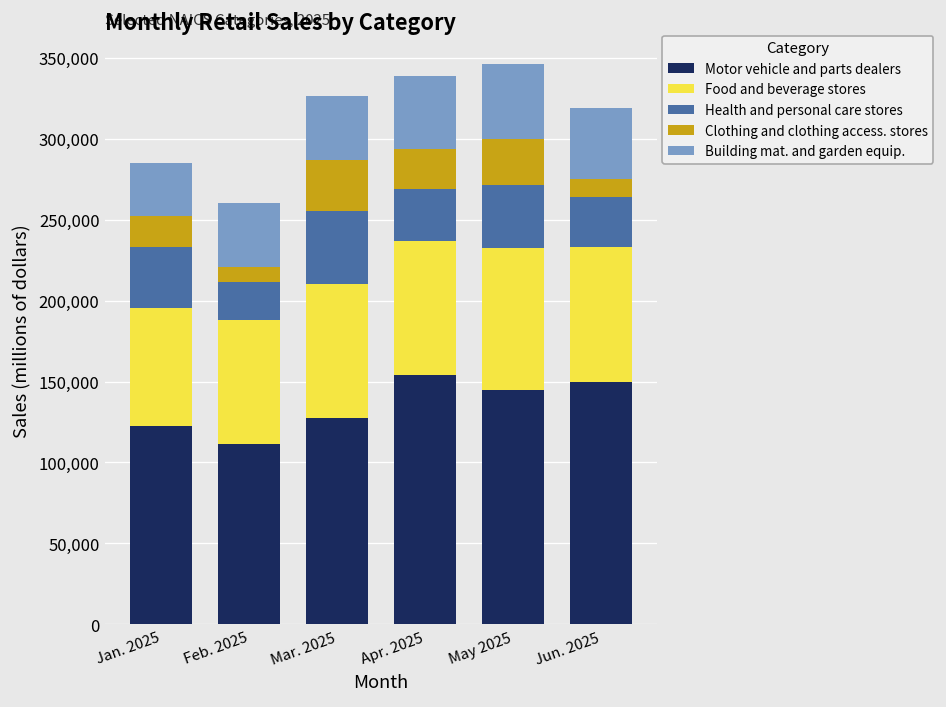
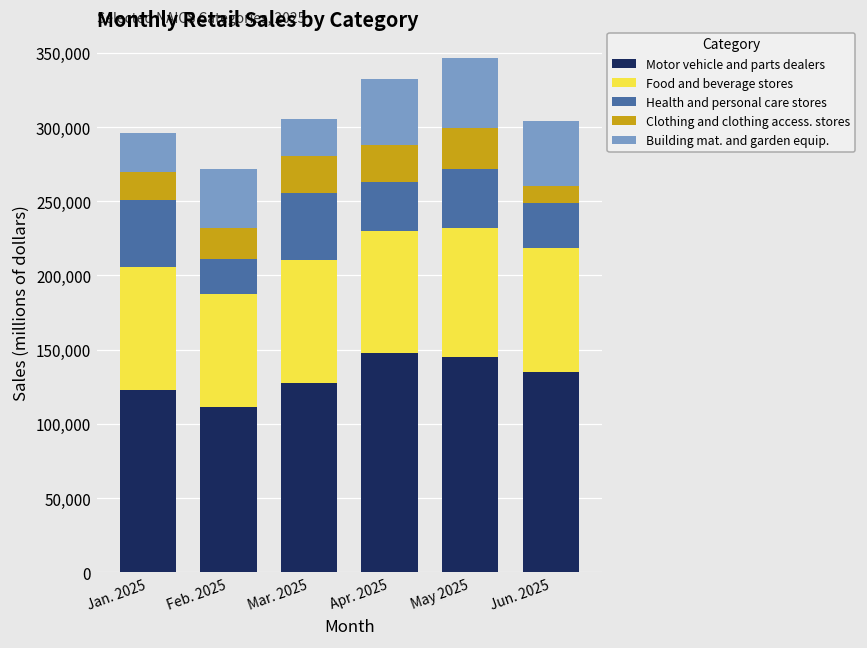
  {
    "Motor vehicle and parts dealers": {
      "Jan. 2025": "123,000",
      "Feb. 2025": "111,000",
      "Mar. 2025": "127,000",
-     "Apr. 2025": "154,000",
+     "Apr. 2025": "148,000",
      "May 2025": "145,000",
-     "Jun. 2025": "150,000"
+     "Jun. 2025": "135,000"
    },
    "Food and beverage stores": {
-     "Jan. 2025": "73,000",
+     "Jan. 2025": "83,000",
      "Feb. 2025": "76,000",
      "Mar. 2025": "83,000",
      "Apr. 2025": "83,000",
      "May 2025": "87,000",
      "Jun. 2025": "83,000"
    },
    "Health and personal care stores": {
-     "Jan. 2025": "37,000",
+     "Jan. 2025": "45,000",
      "Feb. 2025": "23,000",
      "Mar. 2025": "45,000",
      "Apr. 2025": "33,000",
      "May 2025": "39,000",
      "Jun. 2025": "30,000"
    },
    "Clothing and clothing access. stores": {
      "Jan. 2025": "19,000",
-     "Feb. 2025": "9,000",
-     "Mar. 2025": "31,000",
+     "Feb. 2025": "21,000",
+     "Mar. 2025": "25,000",
      "Apr. 2025": "25,000",
      "May 2025": "28,000",
      "Jun. 2025": "11,000"
    },
    "Building mat. and garden equip.": {
-     "Jan. 2025": "33,000",
+     "Jan. 2025": "26,000",
      "Feb. 2025": "40,000",
-     "Mar. 2025": "40,000",
+     "Mar. 2025": "25,000",
      "Apr. 2025": "45,000",
      "May 2025": "47,000",
      "Jun. 2025": "44,000"
    }
  }
